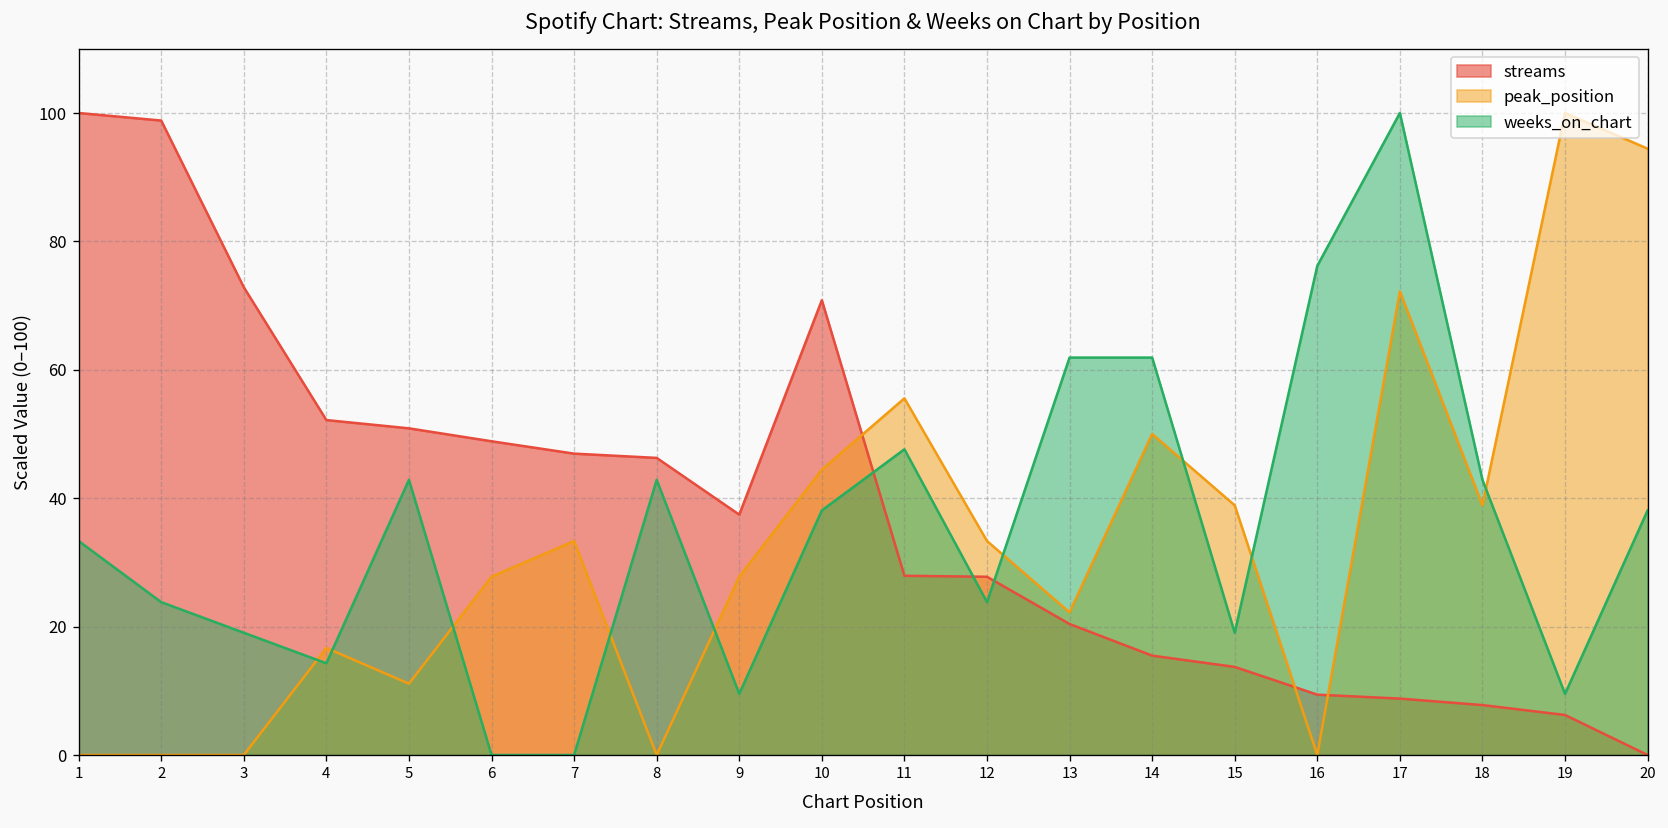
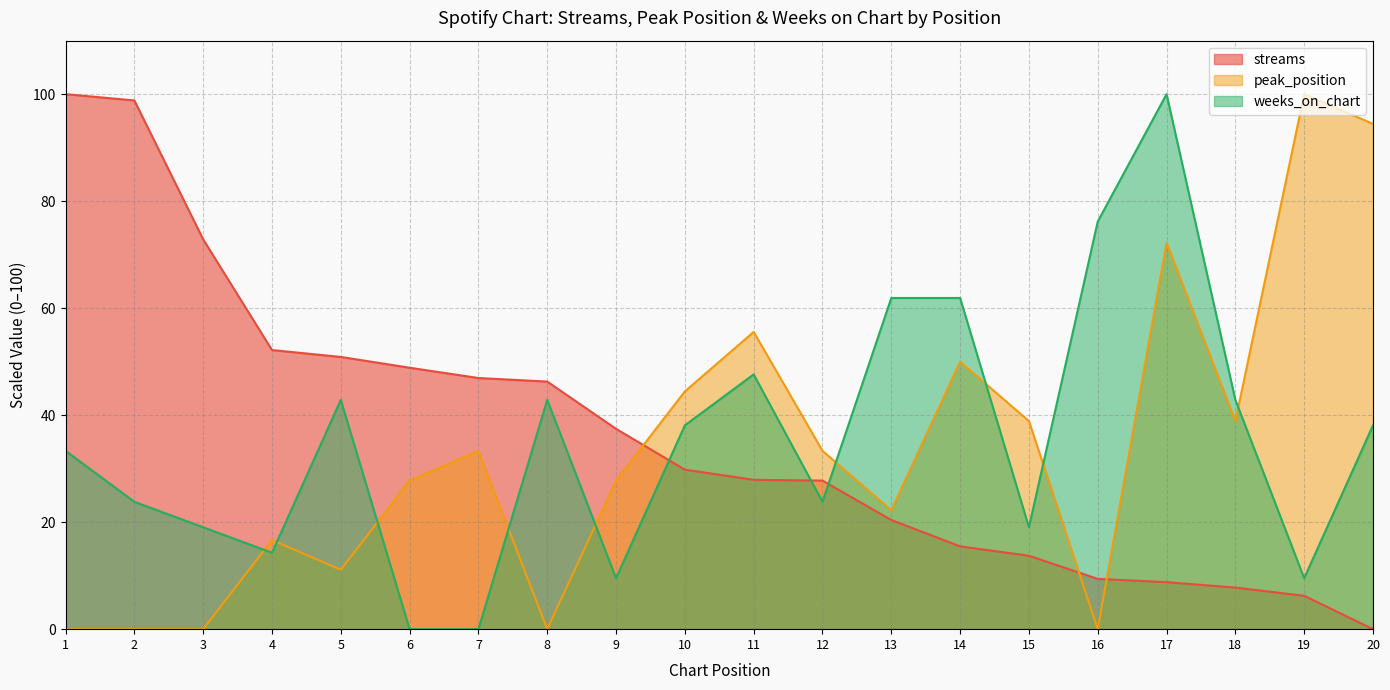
  {
    "streams": {
      "1": 100,
      "2": 99,
      "3": 73,
      "4": 52,
      "5": 51,
      "6": 49,
      "7": 47,
      "8": 46,
      "9": 37,
-     "10": 71,
+     "10": 30,
      "11": 28,
      "12": 28,
      "13": 20,
      "14": 15,
      "15": 14,
      "16": 9,
      "17": 9,
      "18": 8,
      "19": 6,
      "20": 0
    },
    "peak_position": {
      "1": 0,
      "2": 0,
      "3": 0,
      "4": 17,
      "5": 11,
      "6": 28,
      "7": 33,
      "8": 0,
      "9": 28,
      "10": 44,
      "11": 56,
      "12": 33,
      "13": 22,
      "14": 50,
      "15": 39,
      "16": 0,
      "17": 72,
      "18": 39,
      "20": 94
    },
    "weeks_on_chart": {
      "1": 33,
      "2": 24,
      "3": 19,
      "4": 14,
      "5": 43,
      "6": 0,
      "7": 0,
      "8": 43,
      "9": 10,
      "10": 38,
      "11": 48,
      "12": 24,
      "13": 62,
      "14": 62,
      "15": 19,
      "16": 76,
      "17": 100,
      "18": 43,
      "19": 10,
      "20": 38
    }
  }
